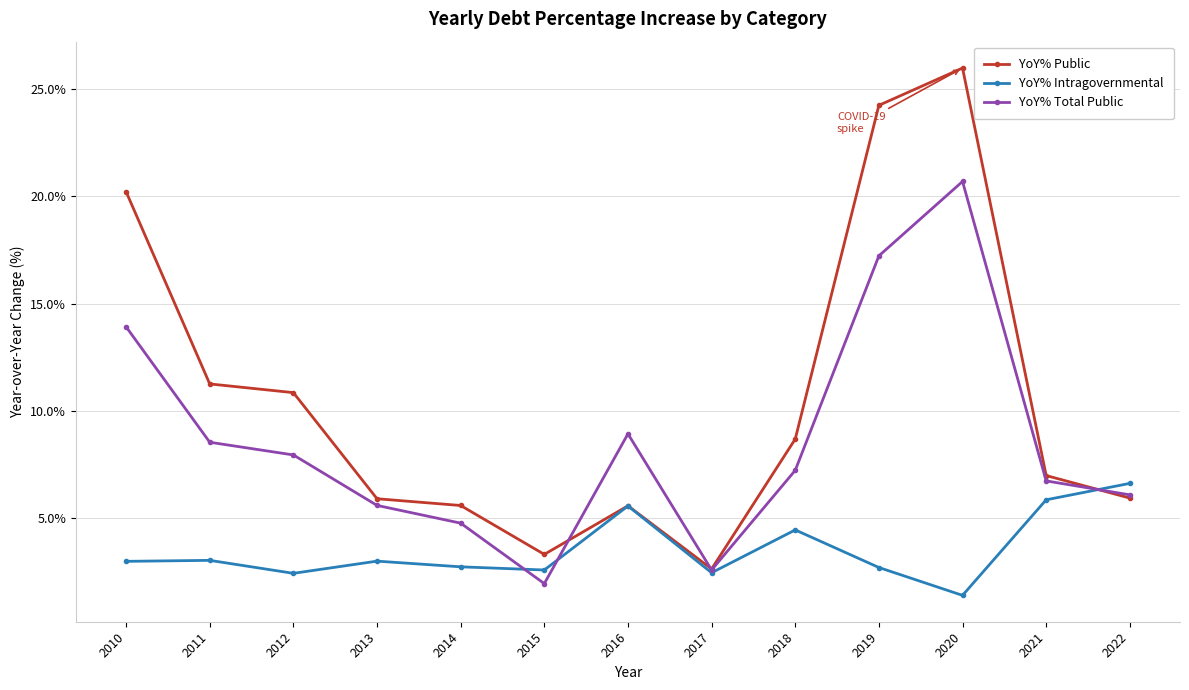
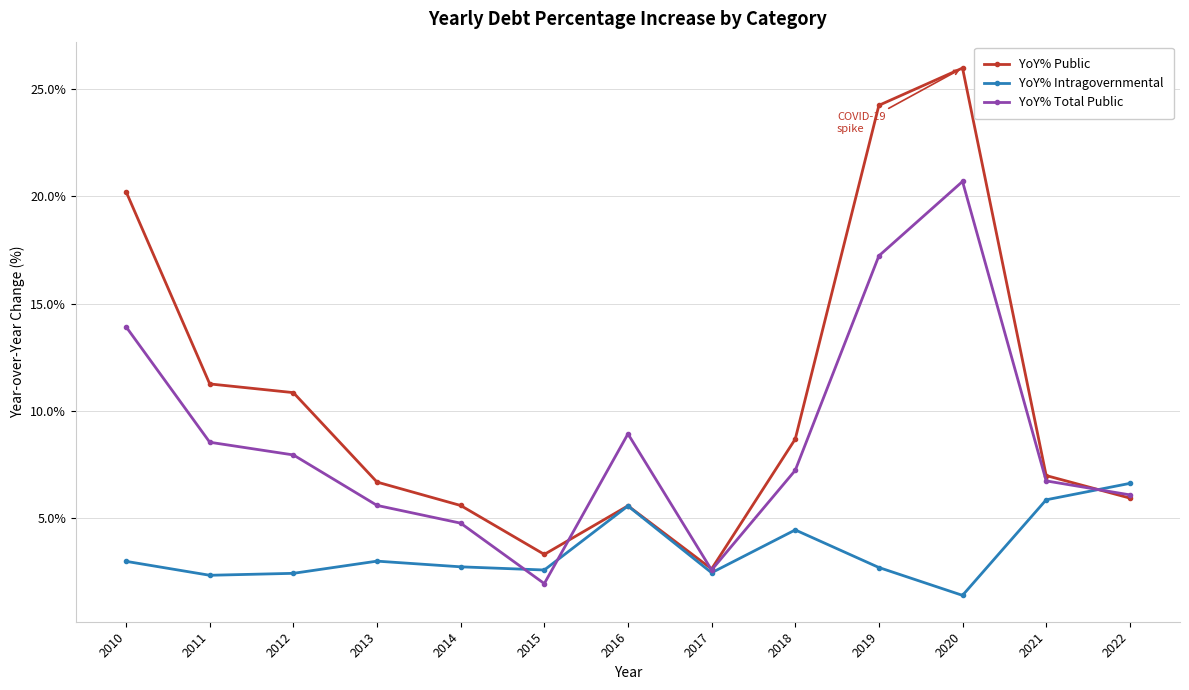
  {
    "YoY% Public": {
      "2010": "20.2%",
      "2011": "11.3%",
      "2012": "10.9%",
-     "2013": "5.9%",
+     "2013": "6.7%",
      "2014": "5.6%",
      "2015": "3.3%",
      "2018": "8.7%",
      "2019": "24.2%",
      "2020": "26.0%",
      "2021": "7.0%",
      "2022": "5.9%"
    },
    "YoY% Intragovernmental": {
      "2010": "3.0%",
-     "2011": "3.0%",
+     "2011": "2.3%",
      "2012": "2.4%",
      "2013": "3.0%",
      "2014": "2.7%",
      "2015": "2.6%",
      "2017": "2.5%",
      "2018": "4.5%",
      "2019": "2.7%",
      "2020": "1.4%",
      "2021": "5.9%",
      "2022": "6.6%"
    },
    "YoY% Total Public": {
      "2010": "13.9%",
      "2011": "8.5%",
      "2012": "7.9%",
      "2013": "5.6%",
      "2014": "4.8%",
      "2015": "1.9%",
      "2016": "8.9%",
      "2018": "7.2%",
      "2019": "17.2%",
      "2020": "20.7%",
      "2021": "6.7%",
      "2022": "6.1%"
    }
  }
